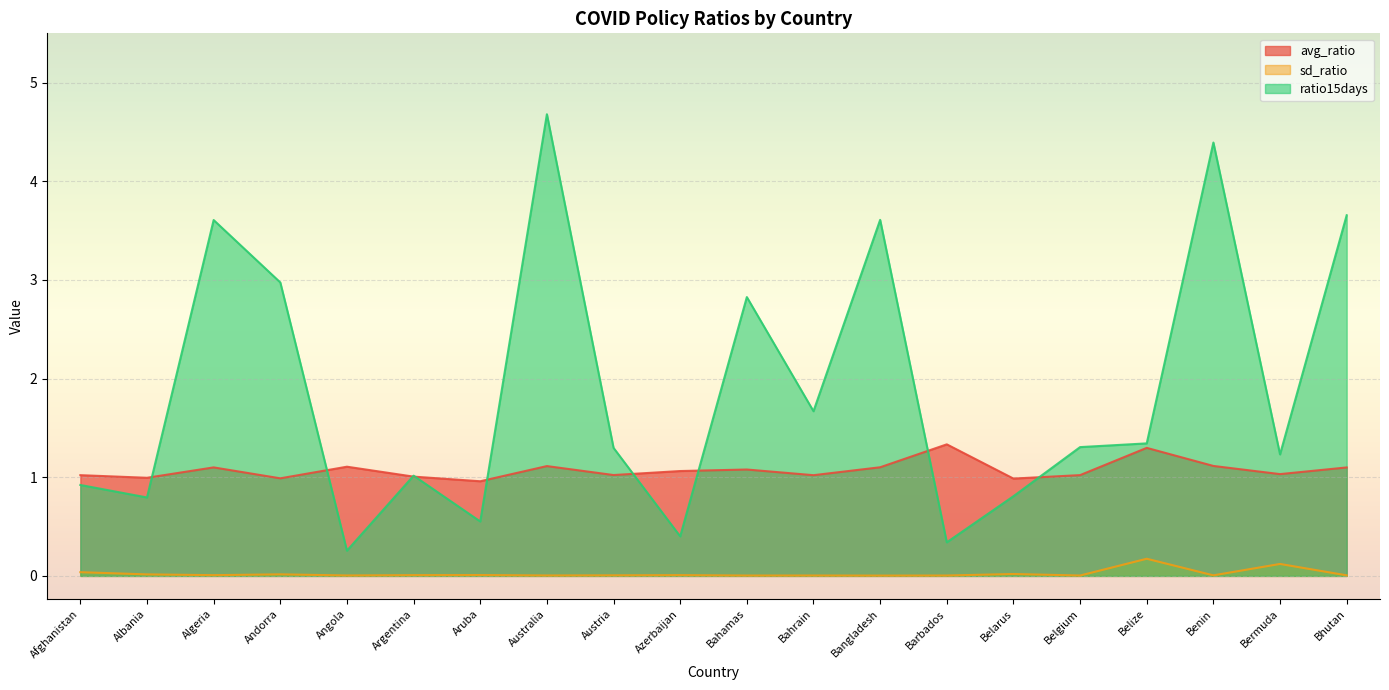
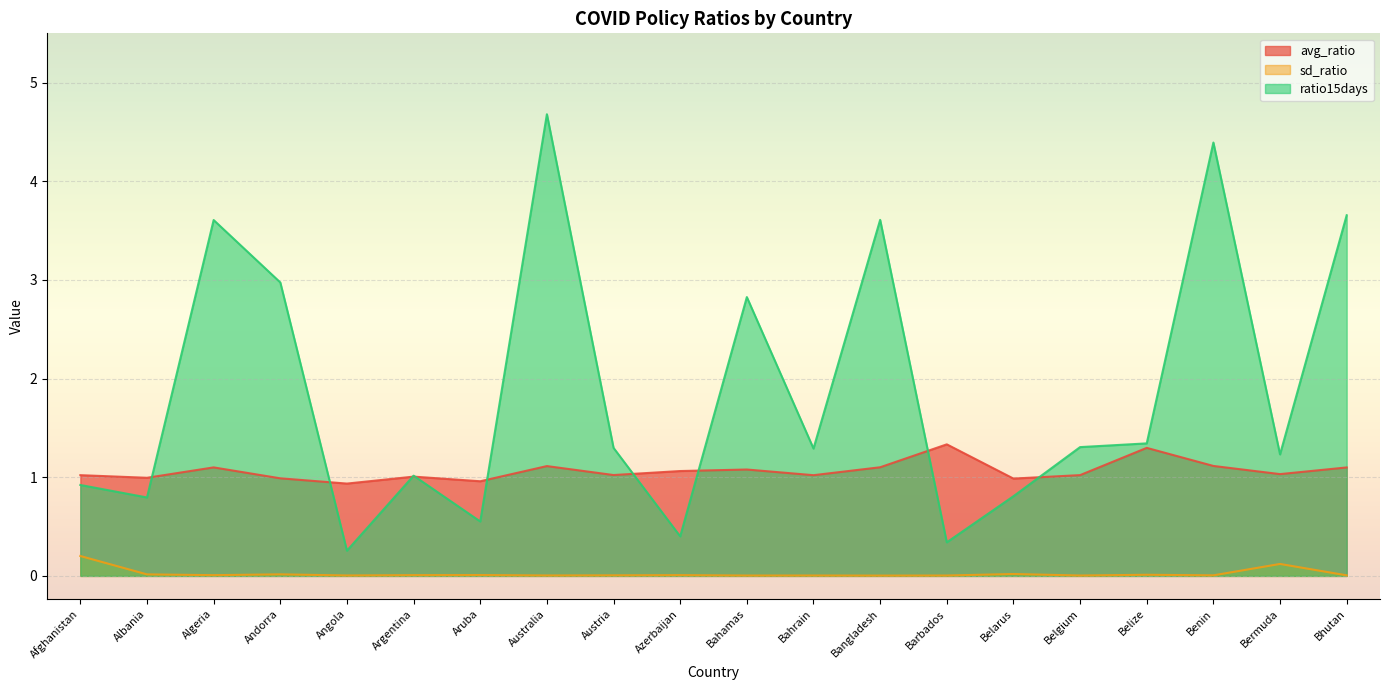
  {
    "avg_ratio": {
      "Afghanistan": 1.0,
      "Albania": 1.0,
      "Algeria": 1.1,
      "Andorra": 1.0,
-     "Angola": 1.1,
+     "Angola": 0.9,
      "Aruba": 1.0,
      "Australia": 1.1,
      "Austria": 1.0,
      "Azerbaijan": 1.1,
      "Bahamas": 1.1,
      "Bahrain": 1.0,
      "Bangladesh": 1.1,
      "Barbados": 1.3,
      "Belarus": 1.0,
      "Belgium": 1.0,
      "Belize": 1.3,
      "Benin": 1.1,
      "Bermuda": 1.0,
      "Bhutan": 1.1
    },
    "sd_ratio": {
-     "Afghanistan": 0.0,
+     "Afghanistan": 0.2,
      "Albania": 0.0,
      "Algeria": 0.0,
      "Andorra": 0.0,
      "Angola": 0.0,
      "Argentina": 0.0,
      "Aruba": 0.0,
      "Australia": 0.0,
      "Austria": 0.0,
      "Azerbaijan": 0.0,
      "Bahamas": 0.0,
      "Bahrain": 0.0,
      "Bangladesh": 0.0,
      "Barbados": 0.0,
      "Belarus": 0.0,
      "Belgium": 0.0,
-     "Belize": 0.2,
+     "Belize": 0.0,
      "Benin": 0.0,
      "Bermuda": 0.1,
      "Bhutan": 0.0
    },
    "ratio15days": {
      "Afghanistan": 0.9,
      "Albania": 0.8,
      "Algeria": 3.6,
      "Andorra": 3.0,
      "Angola": 0.3,
      "Aruba": 0.6,
      "Australia": 4.7,
      "Austria": 1.3,
      "Azerbaijan": 0.4,
      "Bahamas": 2.8,
-     "Bahrain": 1.7,
+     "Bahrain": 1.3,
      "Bangladesh": 3.6,
      "Barbados": 0.3,
      "Belarus": 0.8,
      "Belgium": 1.3,
      "Belize": 1.3,
      "Benin": 4.4,
      "Bermuda": 1.2,
      "Bhutan": 3.7
    }
  }
